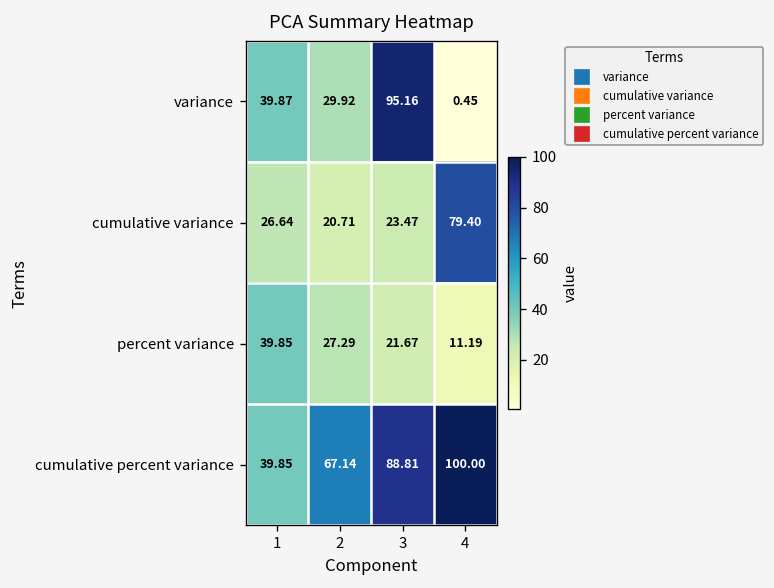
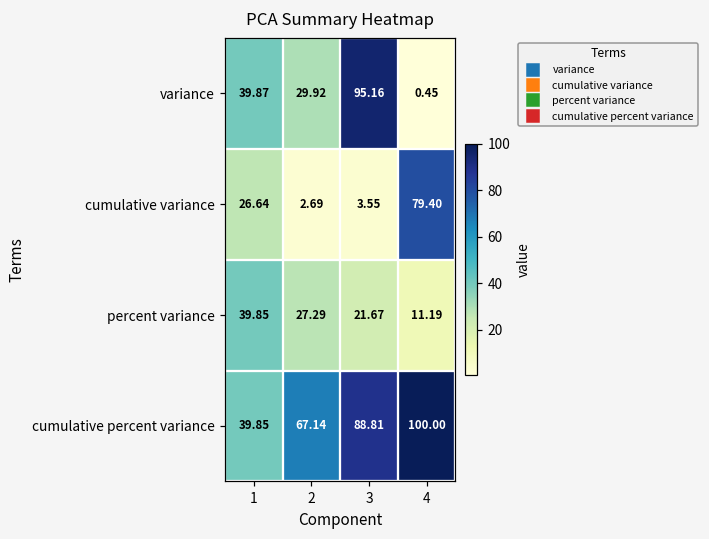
  {
    "variance": {
      "1": 39.87,
      "2": 29.92,
      "3": 95.16,
      "4": 0.45
    },
    "cumulative variance": {
      "1": 26.64,
-     "2": 20.71,
-     "3": 23.47,
+     "2": 2.69,
+     "3": 3.55,
      "4": 79.40
    },
    "percent variance": {
      "1": 39.85,
      "2": 27.29,
      "3": 21.67,
      "4": 11.19
    },
    "cumulative percent variance": {
      "1": 39.85,
      "2": 67.14,
      "3": 88.81,
      "4": 100.00
    }
  }
